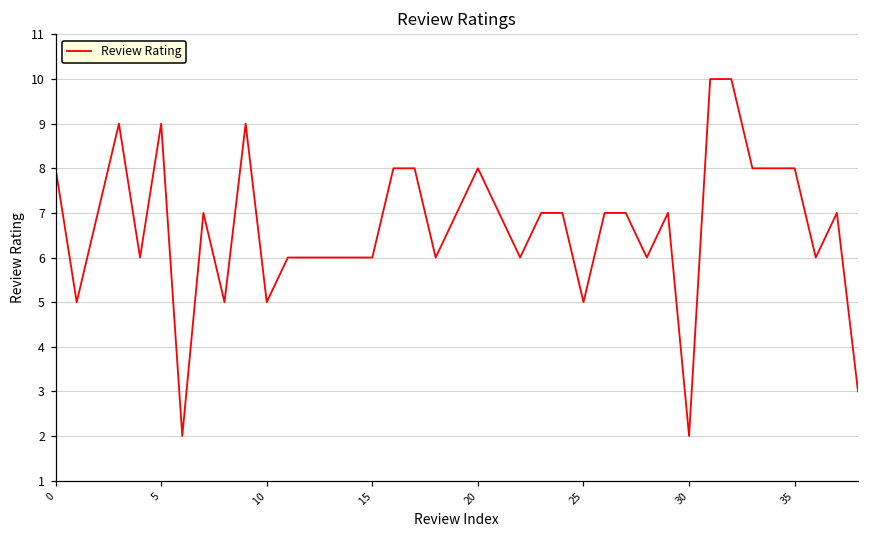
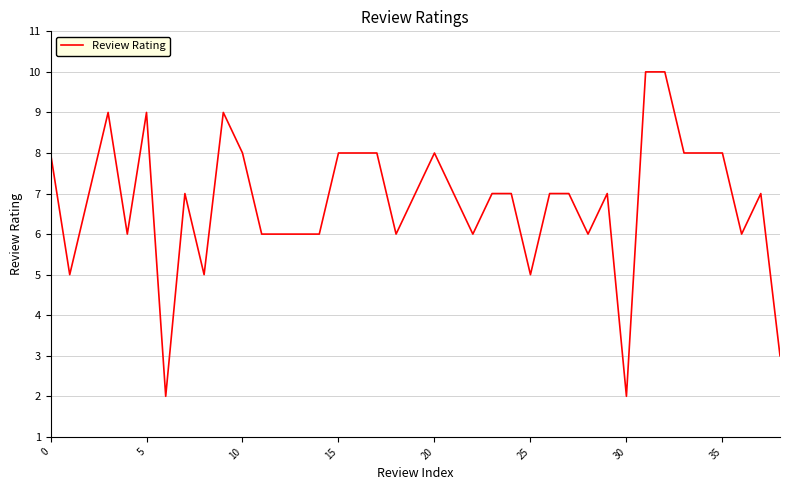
  {
    "0": 8,
    "5": 9,
-   "10": 5,
-   "15": 6,
+   "10": 8,
+   "15": 8,
    "20": 8,
    "25": 5,
    "30": 2,
    "35": 8
  }
